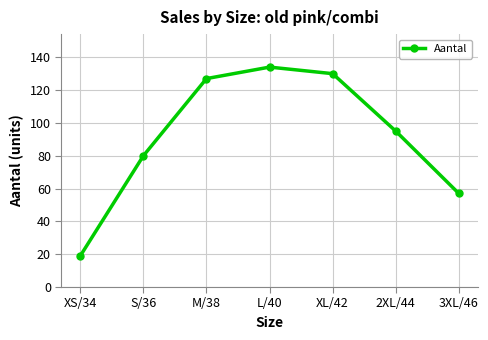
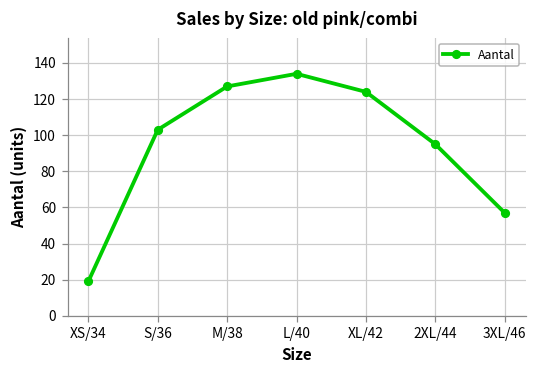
  {
    "XS/34": 19,
-   "S/36": 80,
+   "S/36": 103,
    "M/38": 127,
    "L/40": 134,
-   "XL/42": 130,
+   "XL/42": 124,
    "2XL/44": 95,
    "3XL/46": 57
  }
